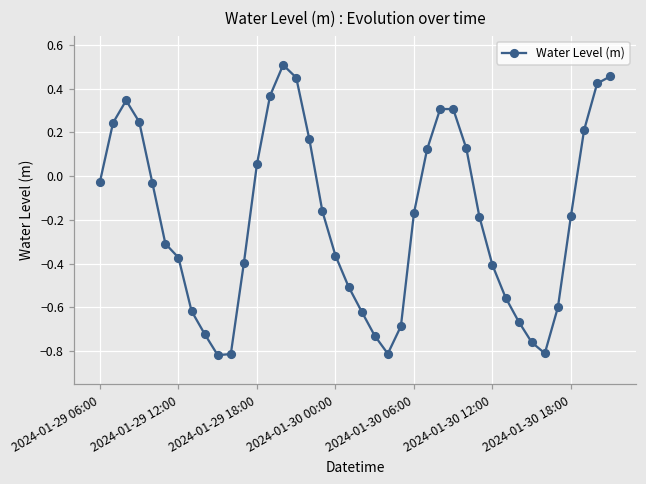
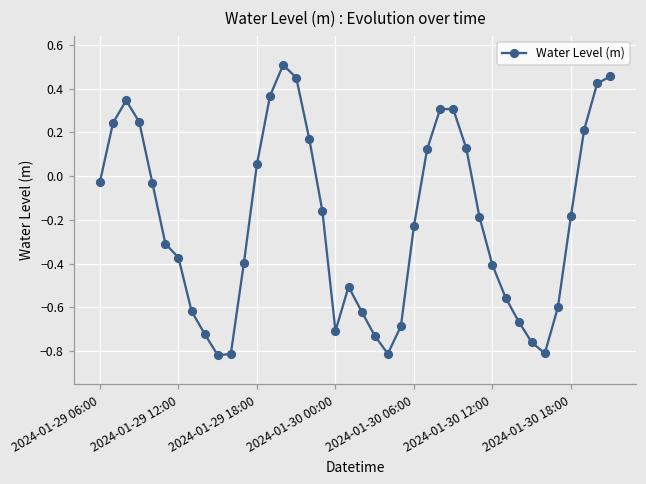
  {
    "2024-01-29 06:00": -0.02,
    "2024-01-29 12:00": -0.37,
    "2024-01-29 18:00": 0.06,
-   "2024-01-30 00:00": -0.36,
-   "2024-01-30 06:00": -0.17,
+   "2024-01-30 00:00": -0.71,
+   "2024-01-30 06:00": -0.23,
    "2024-01-30 12:00": -0.41,
    "2024-01-30 18:00": -0.18
  }
